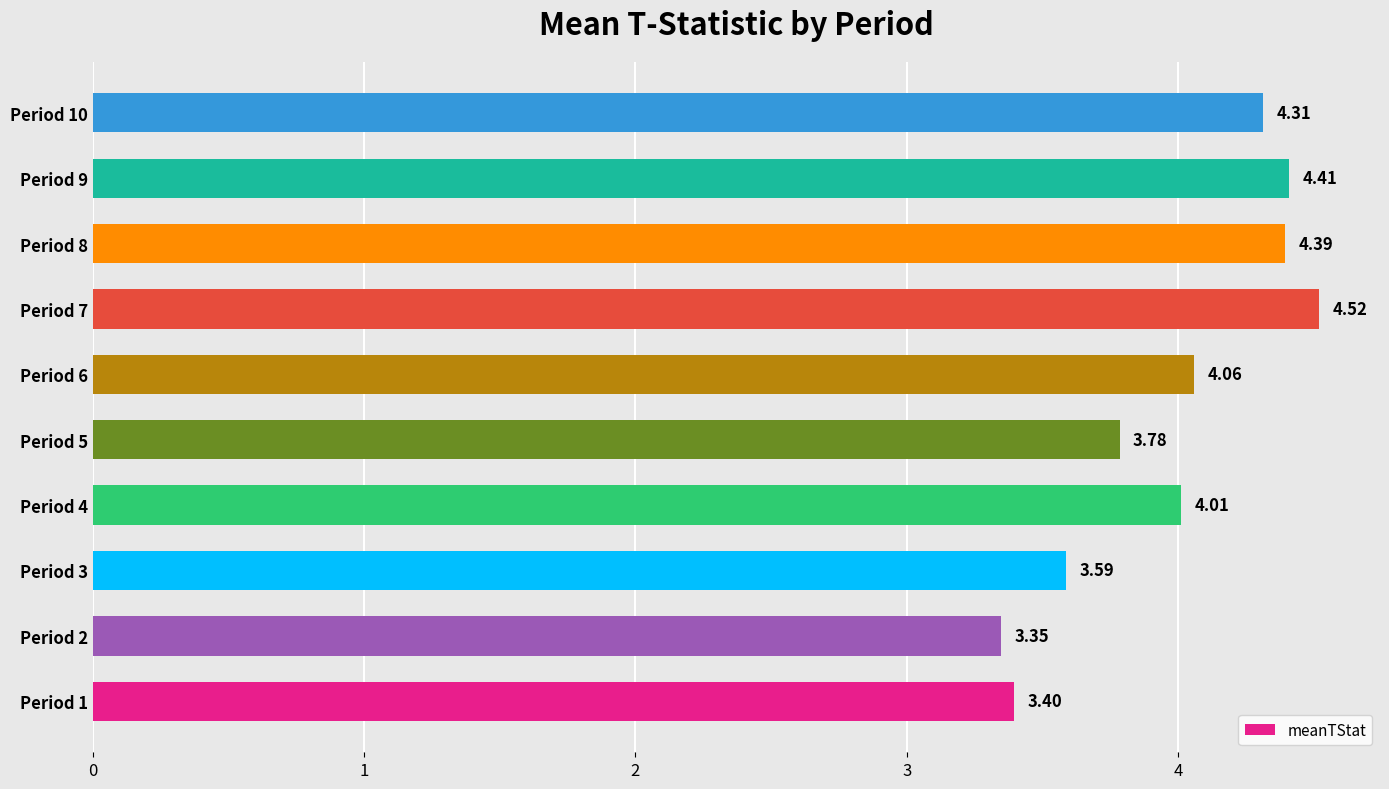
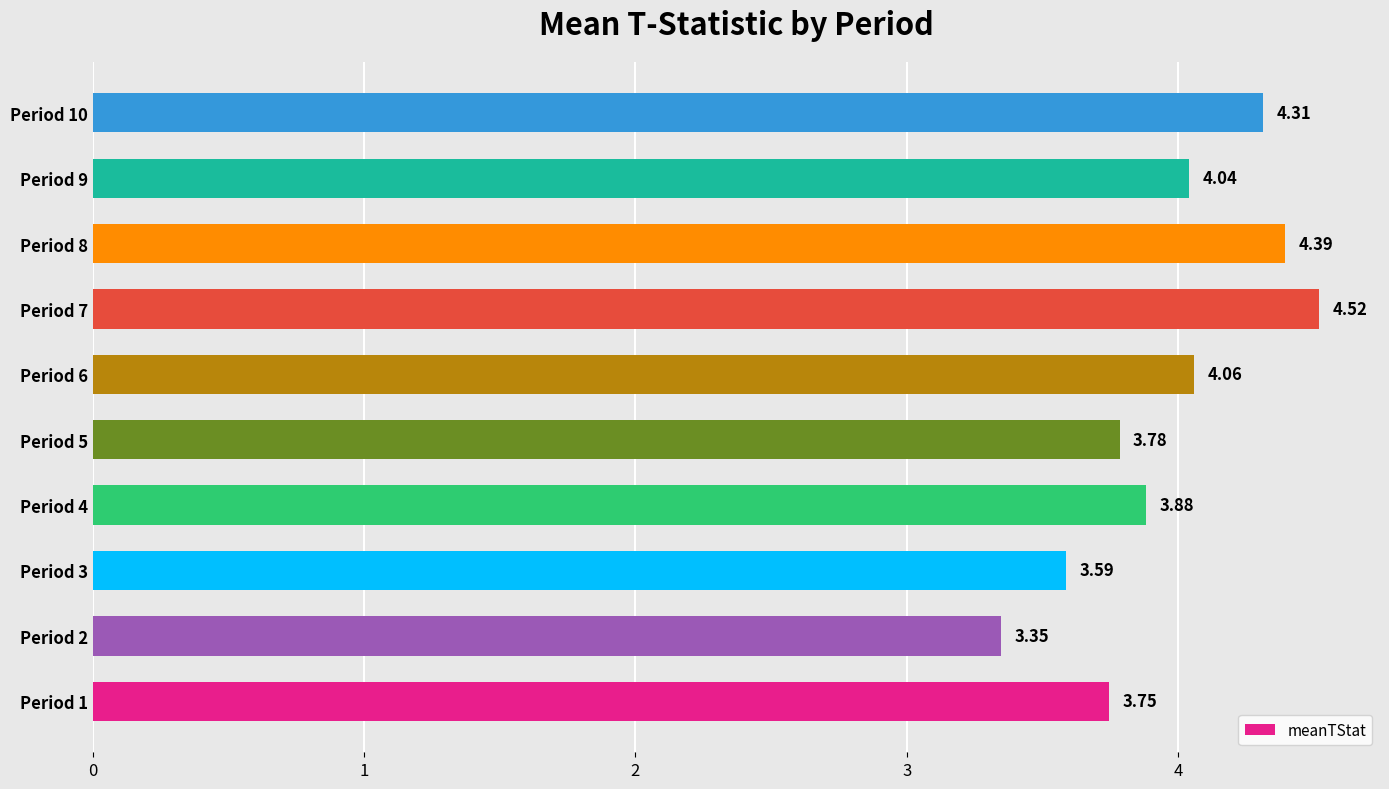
  {
    "Period 10": 4.31,
-   "Period 9": 4.41,
+   "Period 9": 4.04,
    "Period 8": 4.39,
    "Period 7": 4.52,
    "Period 6": 4.06,
    "Period 5": 3.78,
-   "Period 4": 4.01,
+   "Period 4": 3.88,
    "Period 3": 3.59,
    "Period 2": 3.35,
-   "Period 1": 3.40
+   "Period 1": 3.75
  }
